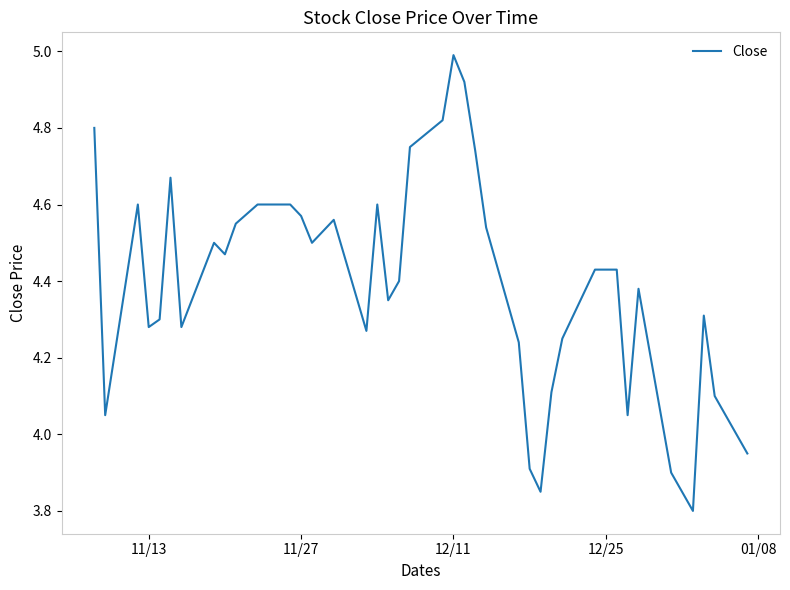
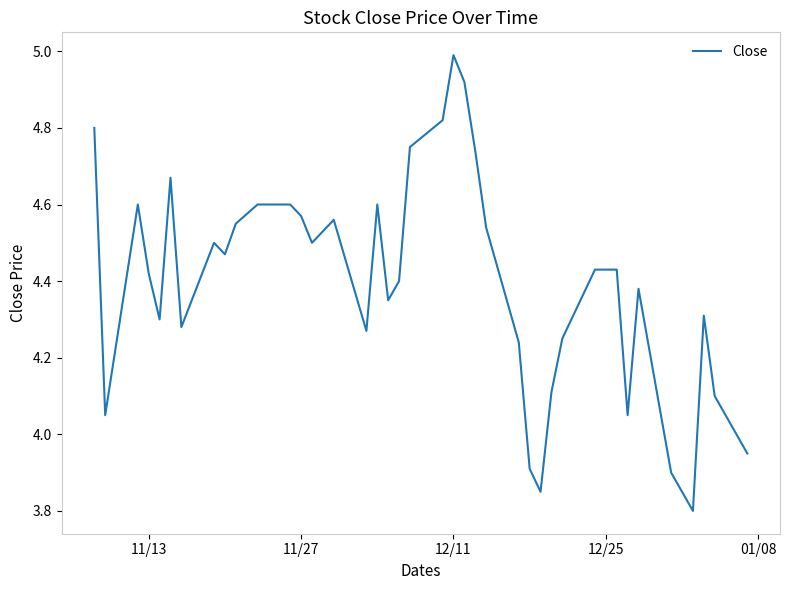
  {
-   "11/13": 4.28,
+   "11/13": 4.42,
    "11/27": 4.57,
    "12/11": 4.99
  }
